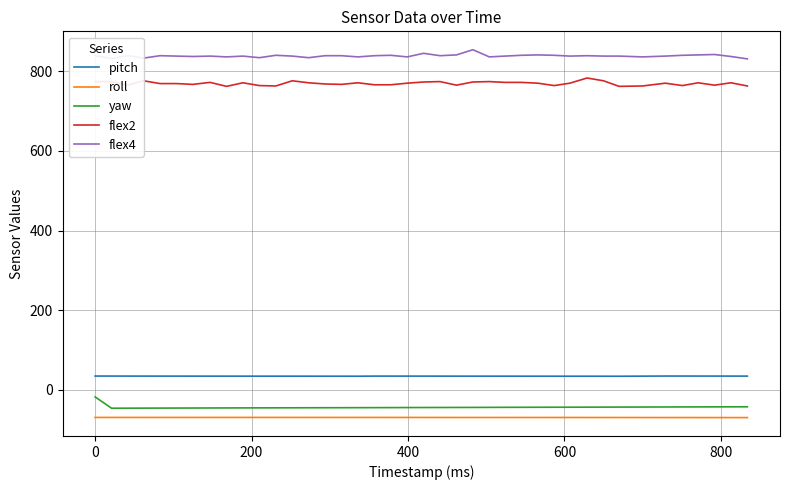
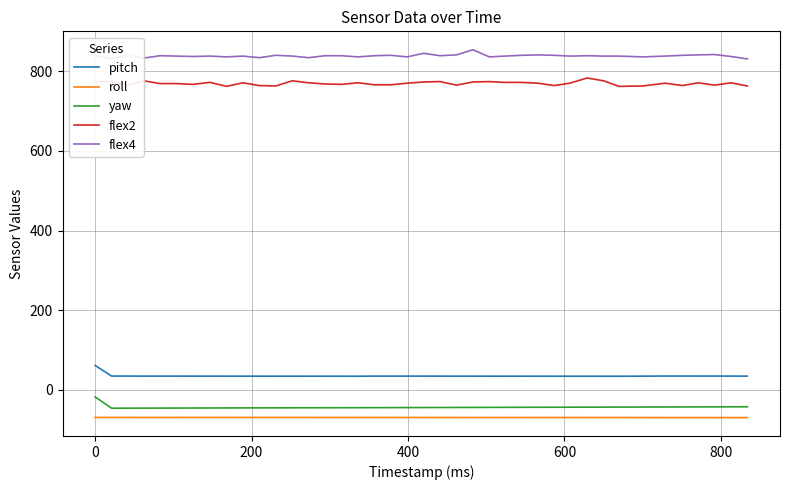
  {
    "pitch": {
-     "0": 30
+     "0": 60
    },
    "roll": {
      "0": -70
    },
    "yaw": {
      "0": -20
    }
  }
